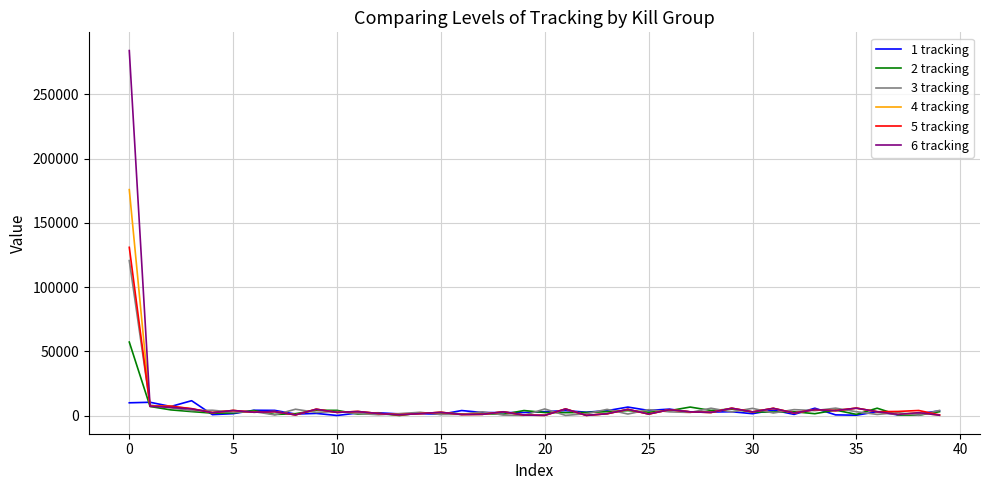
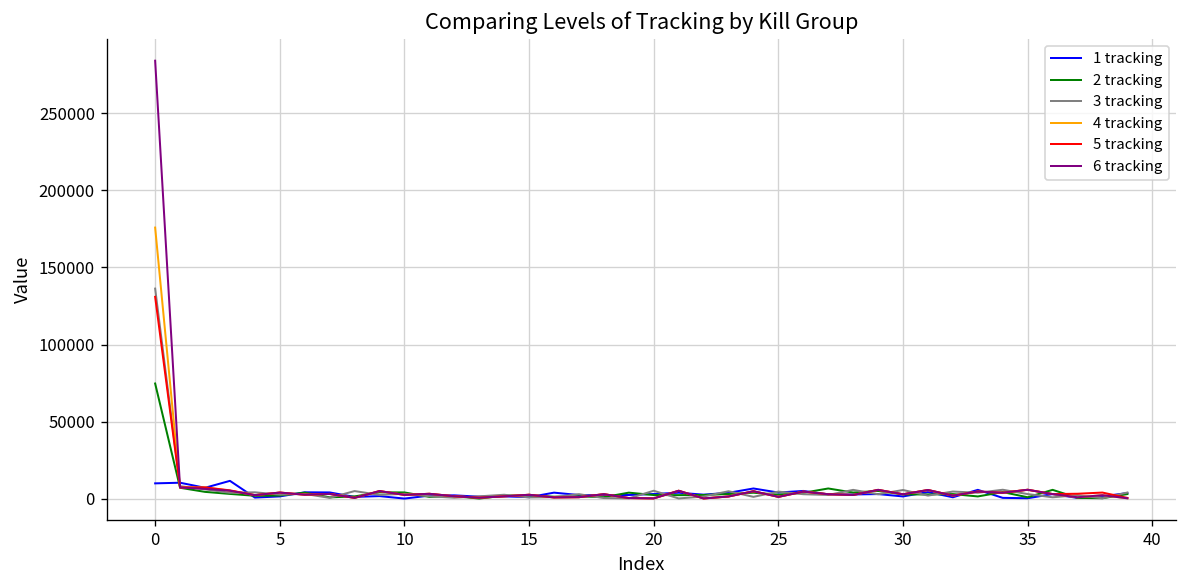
  {
    "1 tracking": {
      "0": 10000,
      "10": 0
    },
    "2 tracking": {
-     "0": 57000
+     "0": 75000
    },
    "3 tracking": {
-     "0": 121000,
+     "0": 136000,
      "20": 5000,
      "30": 6000,
      "35": 3000
    },
    "4 tracking": {
      "0": 176000
    },
    "5 tracking": {
      "0": 131000
    },
    "6 tracking": {
      "0": 284000
    }
  }
